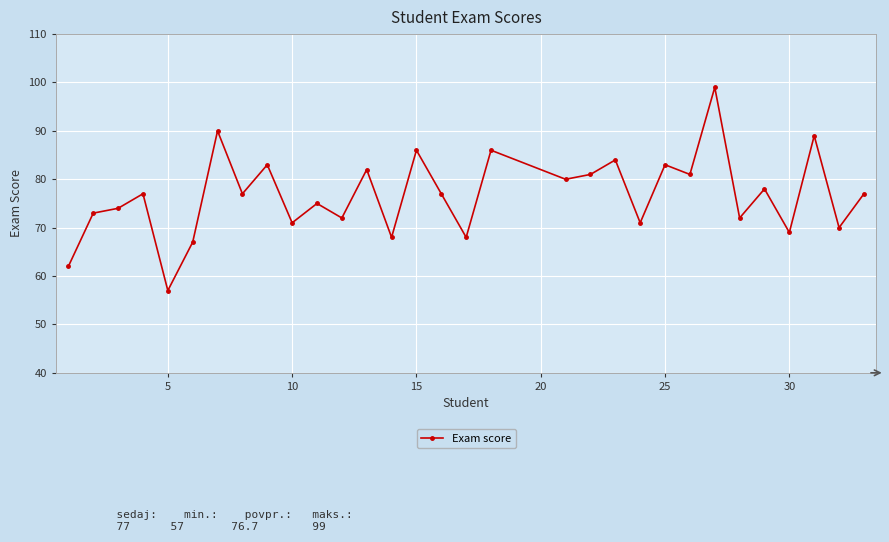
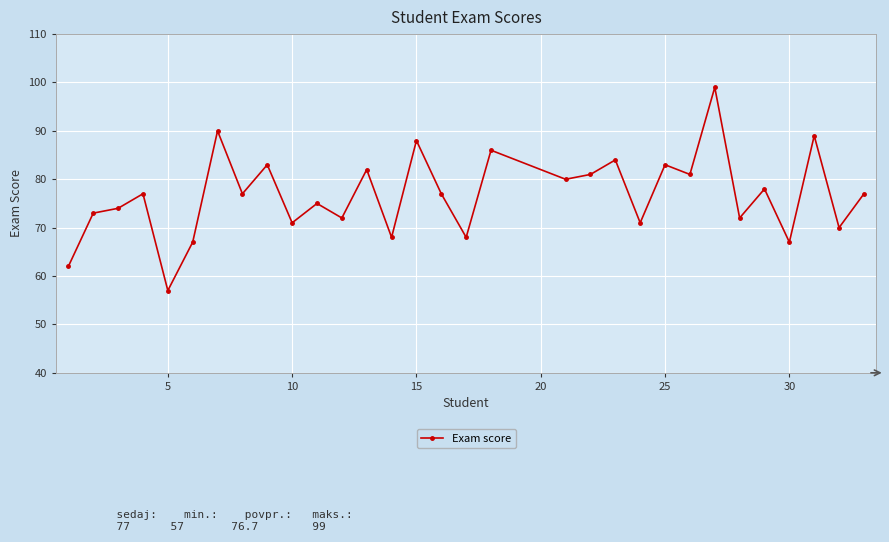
  {
    "5": 57,
    "10": 71,
-   "15": 86,
+   "15": 88,
    "25": 83,
-   "30": 69
+   "30": 67
  }
